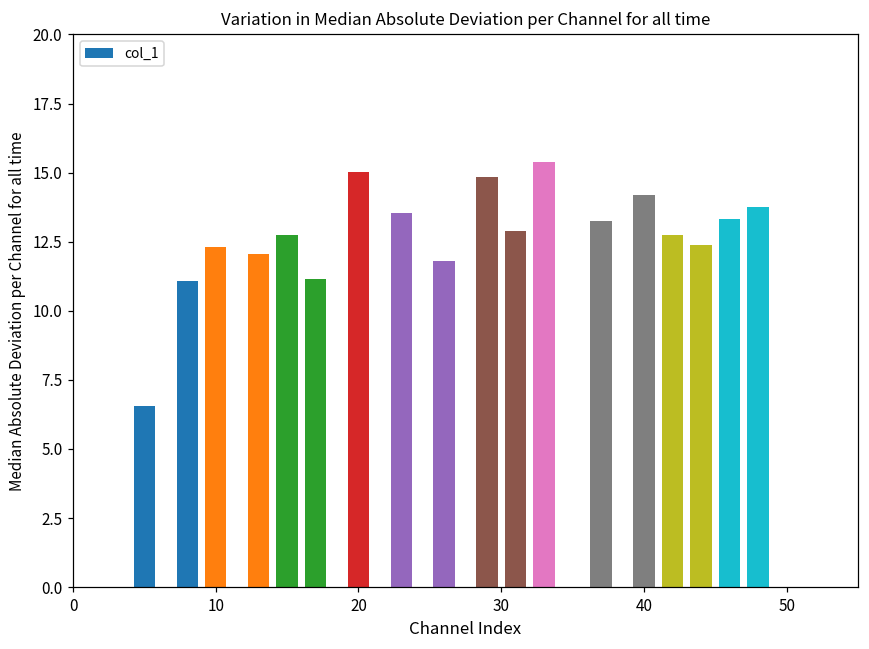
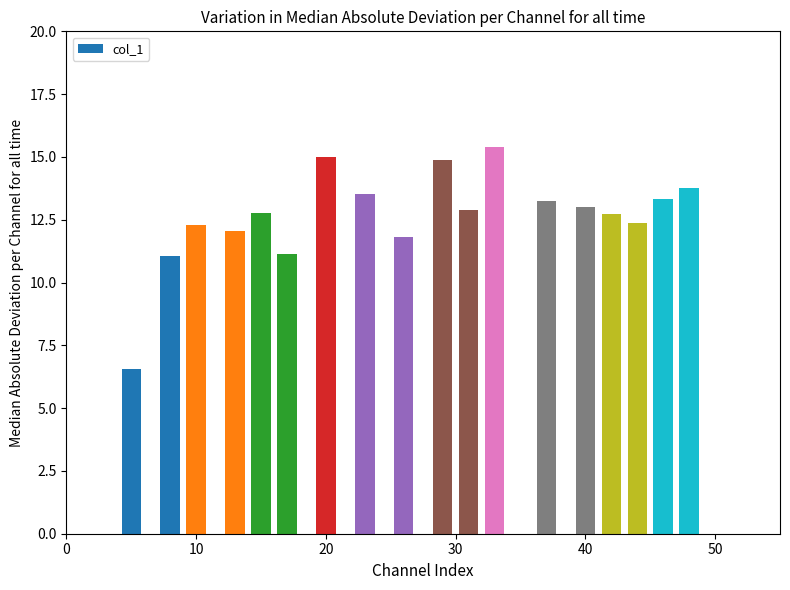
  {
    "10": 12.3,
    "20": 15.0,
-   "40": 14.2
+   "40": 13.0
  }
